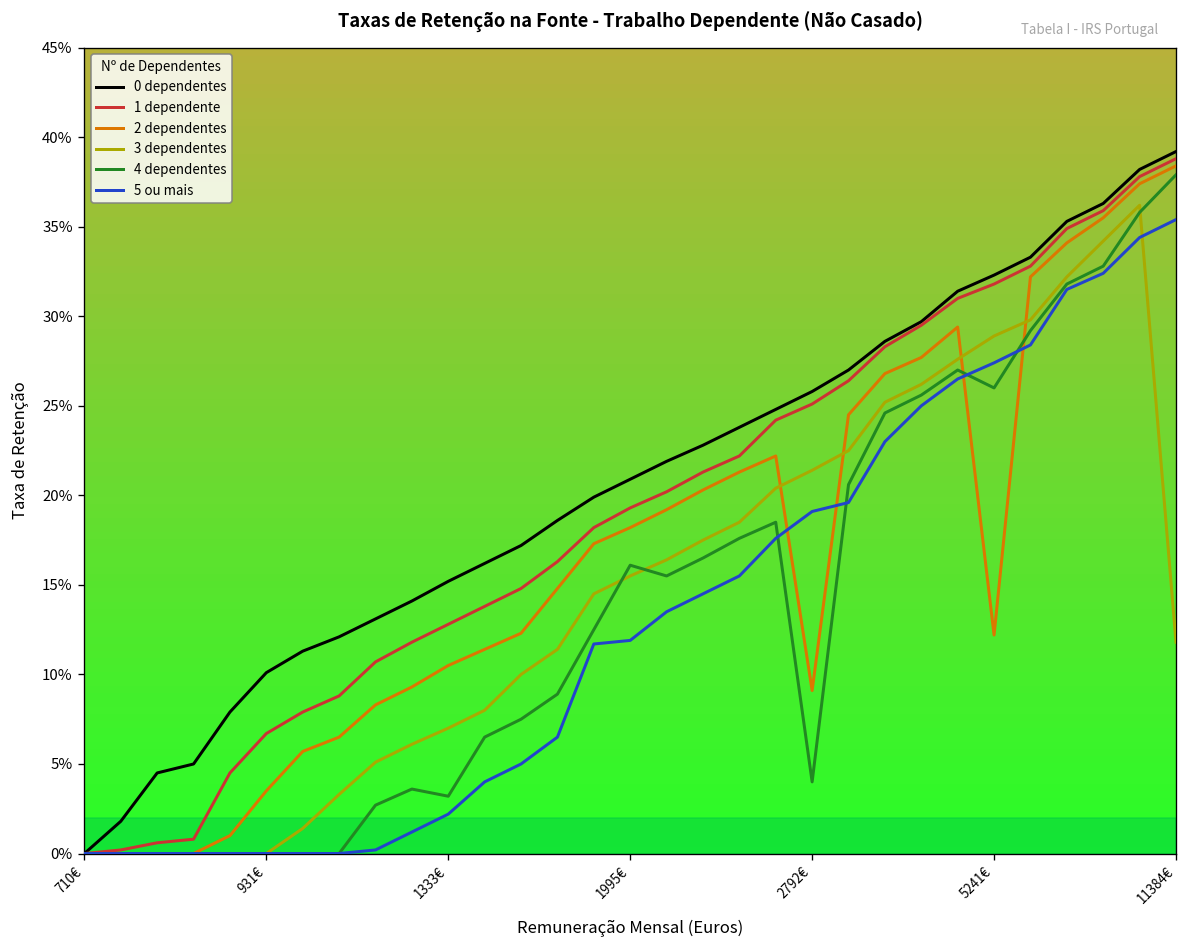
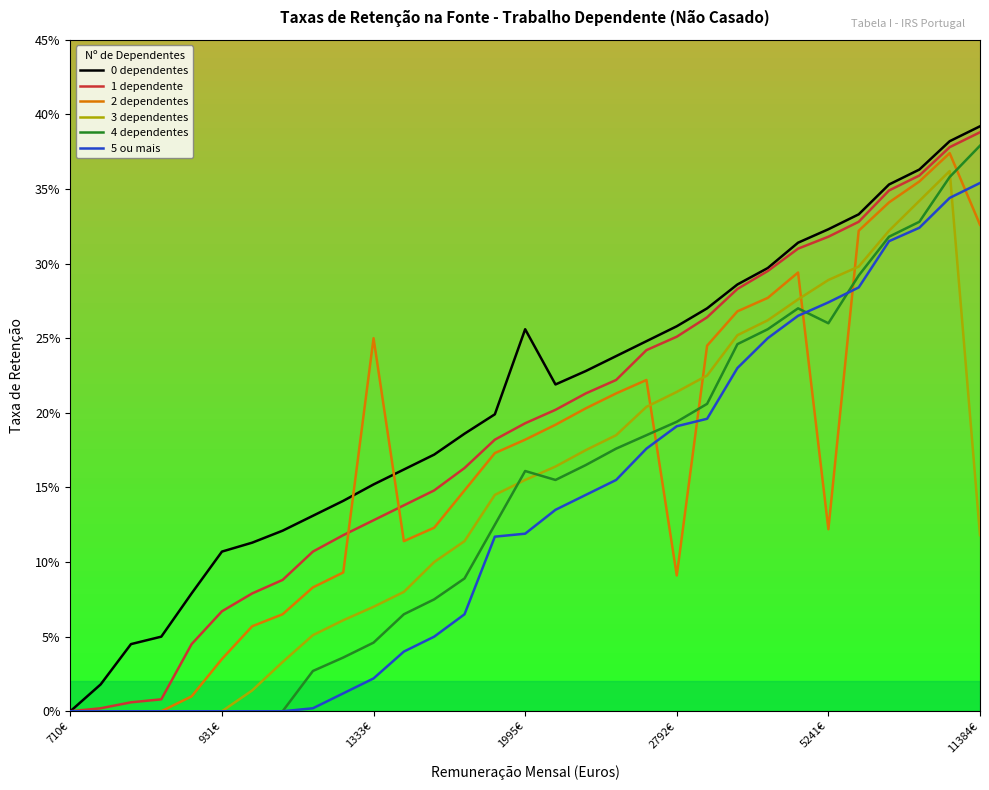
  {
    "0 dependentes": {
-     "931€": "10.1%",
+     "931€": "10.7%",
      "1333€": "15.2%",
-     "1995€": "20.9%",
+     "1995€": "25.6%",
      "2792€": "25.8%",
      "5241€": "32.3%",
      "11384€": "39.2%"
    },
    "1 dependente": {
      "931€": "6.7%",
      "1333€": "12.8%",
      "1995€": "19.3%",
      "2792€": "25.1%",
      "5241€": "31.8%",
      "11384€": "38.8%"
    },
    "2 dependentes": {
      "931€": "3.5%",
-     "1333€": "10.5%",
+     "1333€": "25.0%",
      "1995€": "18.2%",
      "2792€": "9.1%",
      "5241€": "12.2%",
-     "11384€": "38.4%"
+     "11384€": "32.6%"
    },
    "3 dependentes": {
      "1333€": "7.0%",
      "1995€": "15.5%",
      "2792€": "21.4%",
      "5241€": "28.9%",
      "11384€": "11.8%"
    },
    "4 dependentes": {
-     "1333€": "3.2%",
+     "1333€": "4.6%",
      "1995€": "16.1%",
-     "2792€": "4.0%",
+     "2792€": "19.4%",
      "5241€": "26.0%",
      "11384€": "37.9%"
    },
    "5 ou mais": {
      "1333€": "2.2%",
      "1995€": "11.9%",
      "2792€": "19.1%",
      "5241€": "27.4%",
      "11384€": "35.4%"
    }
  }
